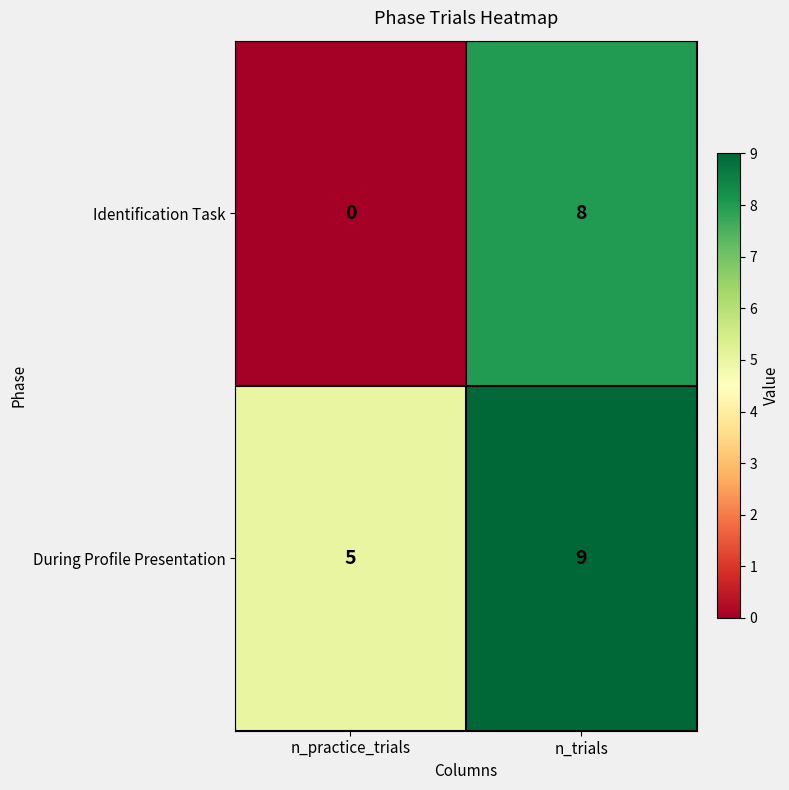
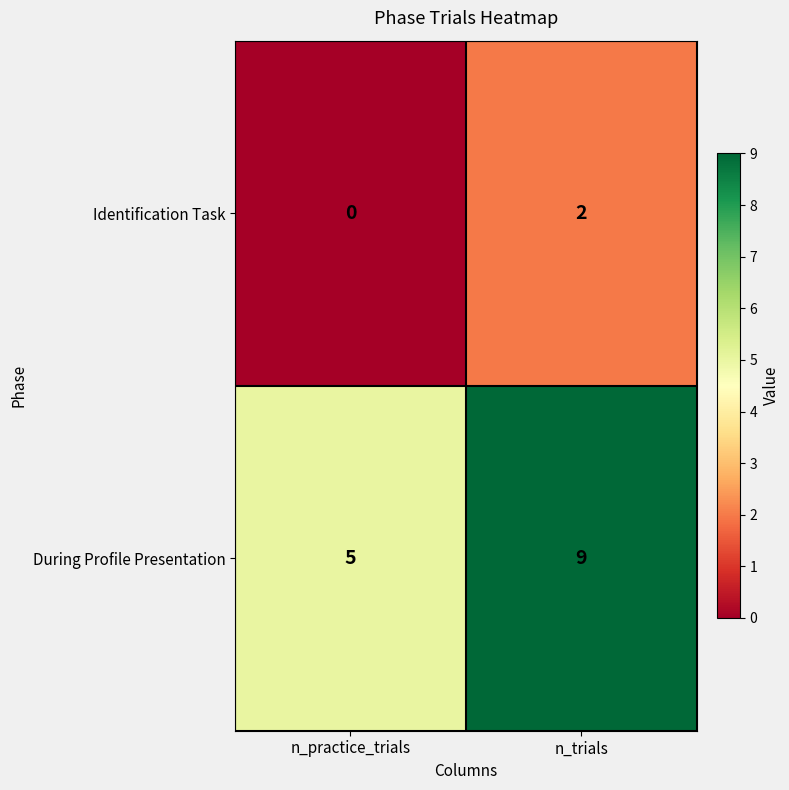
  {
    "Identification Task": {
      "n_practice_trials": 0,
-     "n_trials": 8
+     "n_trials": 2
    },
    "During Profile Presentation": {
      "n_practice_trials": 5,
      "n_trials": 9
    }
  }
